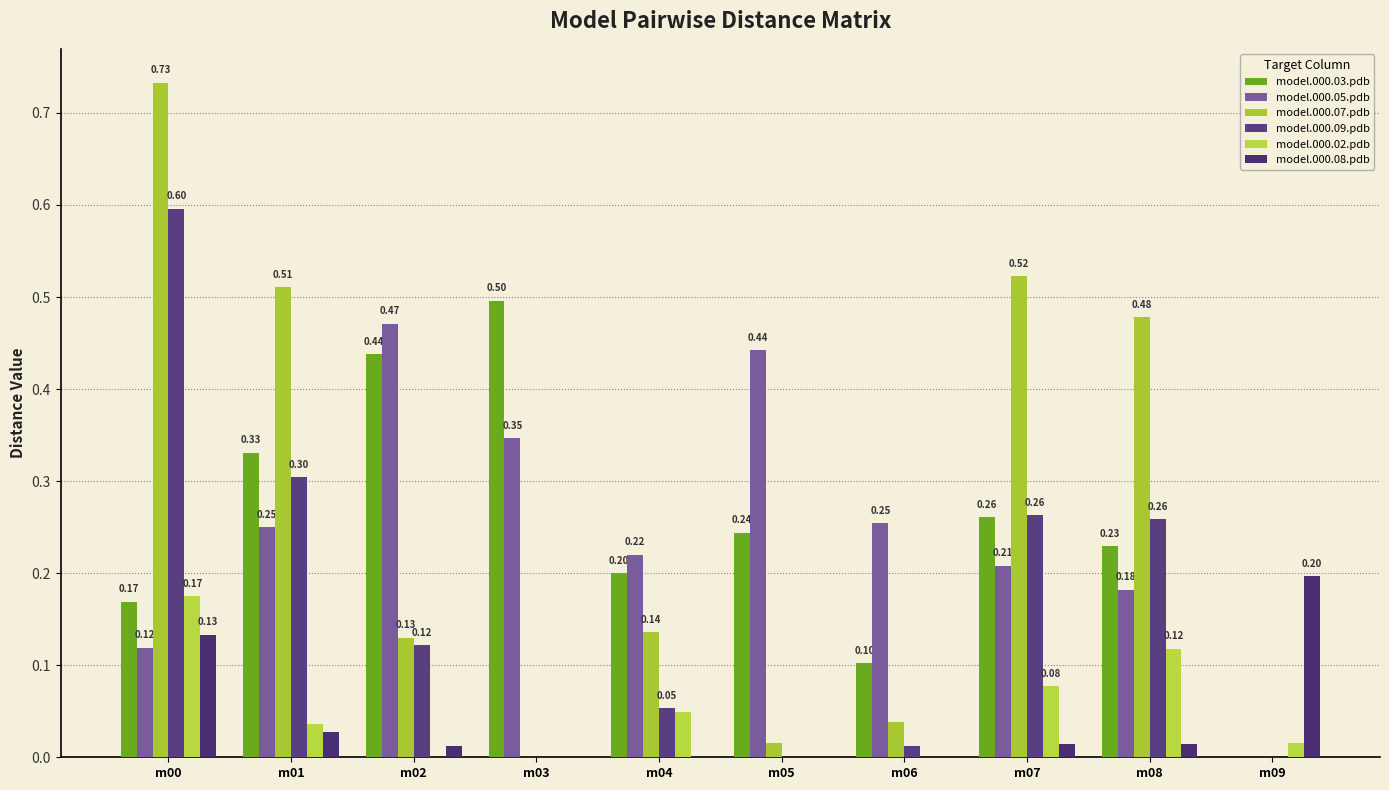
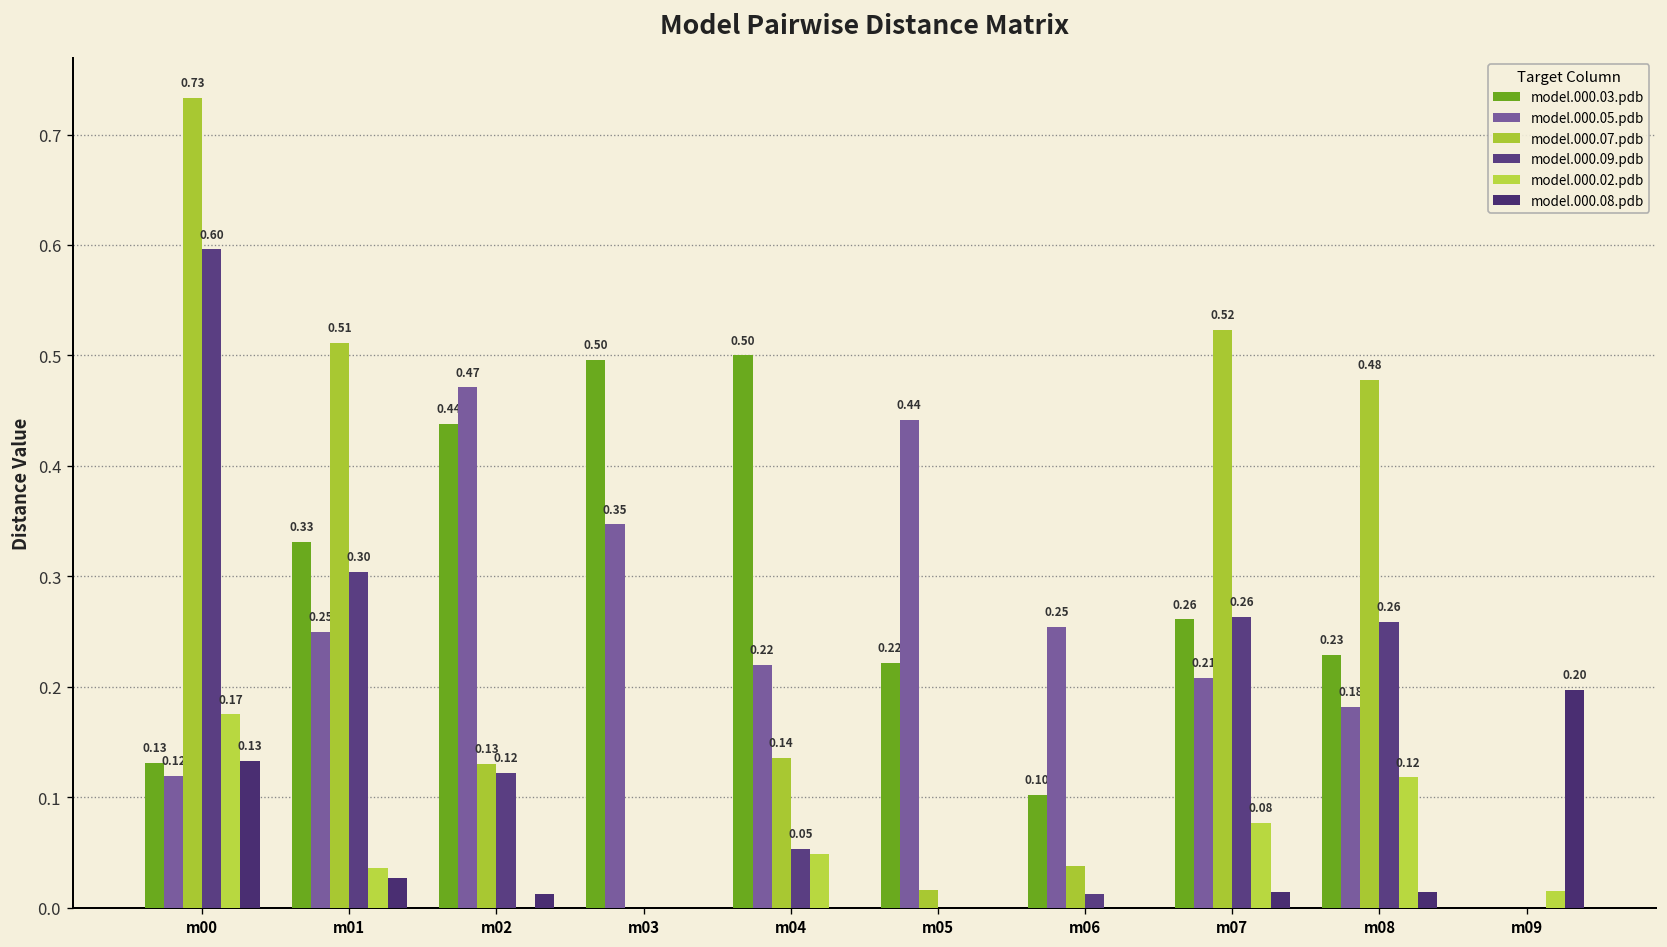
  {
    "model.000.03.pdb": {
-     "m00": 0.17,
+     "m00": 0.13,
      "m01": 0.33,
      "m02": 0.44,
      "m03": 0.50,
-     "m04": 0.20,
-     "m05": 0.24,
+     "m04": 0.50,
+     "m05": 0.22,
      "m06": 0.10,
      "m07": 0.26,
      "m08": 0.23
    }
  }
